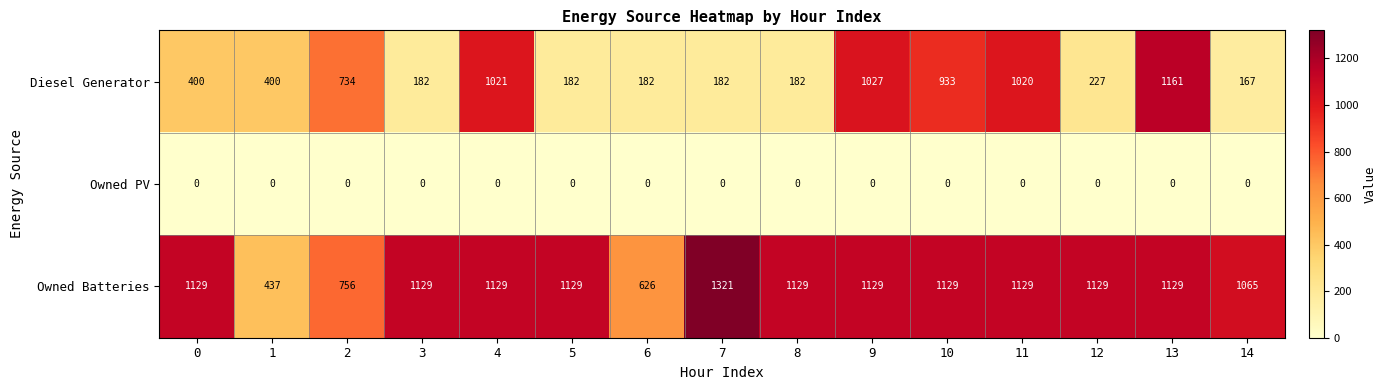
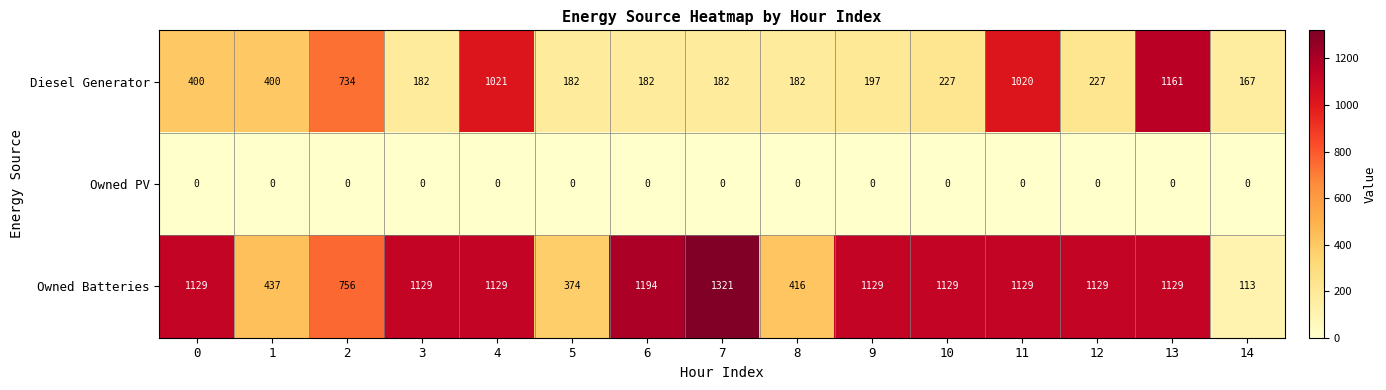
  {
    "Diesel Generator": {
      "0": 400,
      "1": 400,
      "2": 734,
      "3": 182,
      "4": 1021,
      "5": 182,
      "6": 182,
      "7": 182,
      "8": 182,
-     "9": 1027,
-     "10": 933,
+     "9": 197,
+     "10": 227,
      "11": 1020,
      "12": 227,
      "13": 1161,
      "14": 167
    },
    "Owned PV": {
      "0": 0,
      "1": 0,
      "2": 0,
      "3": 0,
      "4": 0,
      "5": 0,
      "6": 0,
      "7": 0,
      "8": 0,
      "9": 0,
      "10": 0,
      "11": 0,
      "12": 0,
      "13": 0,
      "14": 0
    },
    "Owned Batteries": {
      "0": 1129,
      "1": 437,
      "2": 756,
      "3": 1129,
      "4": 1129,
-     "5": 1129,
-     "6": 626,
+     "5": 374,
+     "6": 1194,
      "7": 1321,
-     "8": 1129,
+     "8": 416,
      "9": 1129,
      "10": 1129,
      "11": 1129,
      "12": 1129,
      "13": 1129,
-     "14": 1065
+     "14": 113
    }
  }
